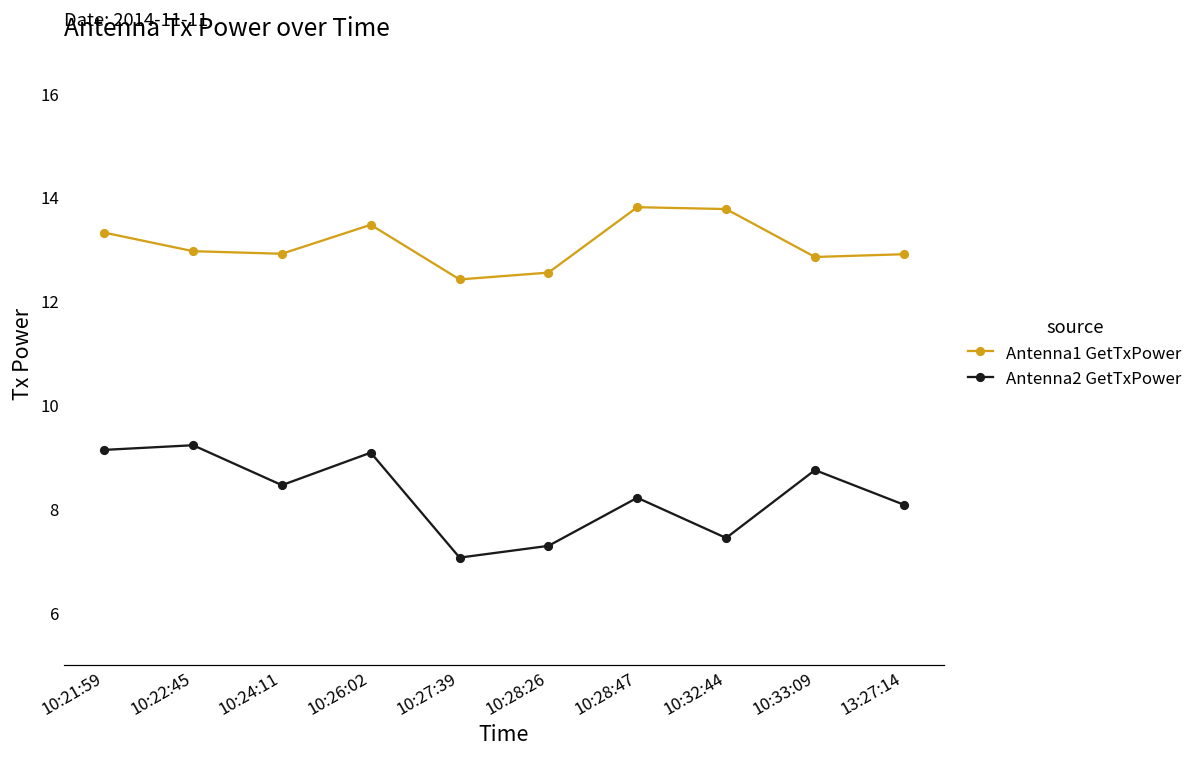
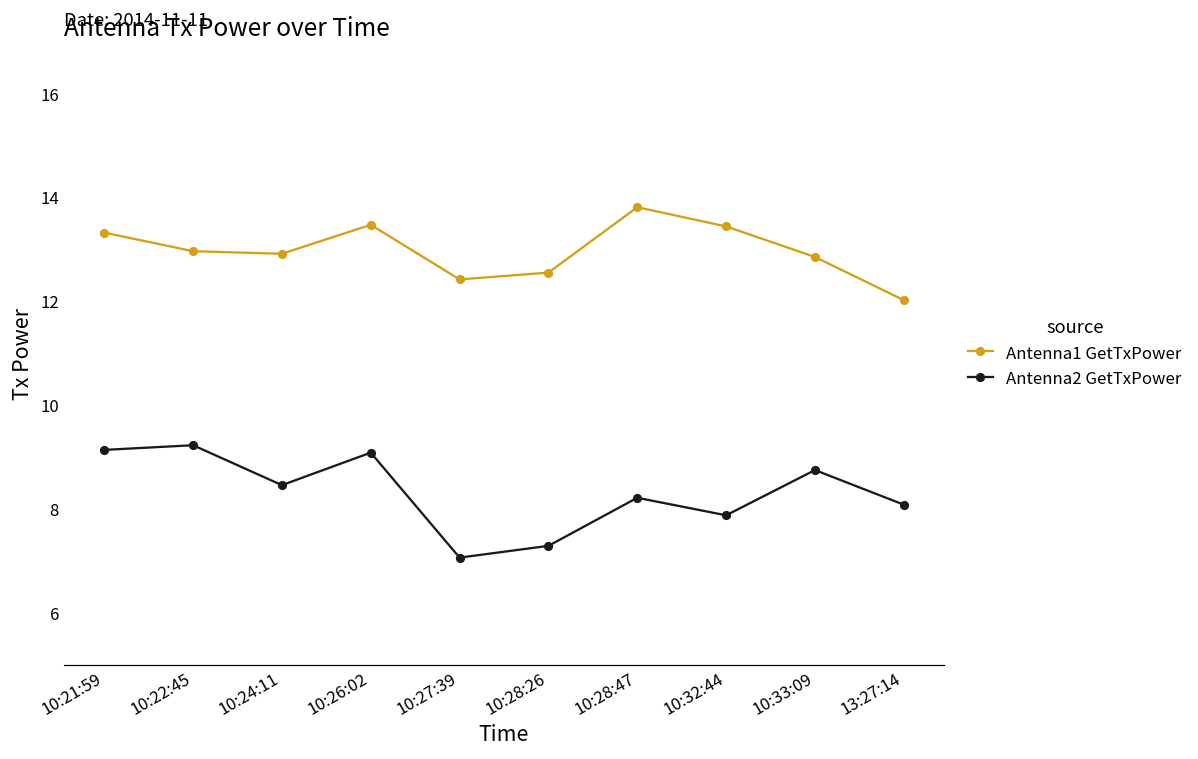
  {
    "Antenna1 GetTxPower": {
      "10:21:59": 13.3,
      "10:22:45": 13.0,
      "10:24:11": 12.9,
      "10:26:02": 13.5,
      "10:27:39": 12.4,
      "10:28:26": 12.5,
      "10:28:47": 13.8,
-     "10:32:44": 13.8,
+     "10:32:44": 13.4,
      "10:33:09": 12.9,
-     "13:27:14": 12.9
+     "13:27:14": 12.0
    },
    "Antenna2 GetTxPower": {
      "10:21:59": 9.1,
      "10:22:45": 9.2,
      "10:24:11": 8.5,
      "10:26:02": 9.1,
      "10:27:39": 7.1,
      "10:28:26": 7.3,
      "10:28:47": 8.2,
-     "10:32:44": 7.4,
+     "10:32:44": 7.9,
      "10:33:09": 8.7,
      "13:27:14": 8.1
    }
  }
